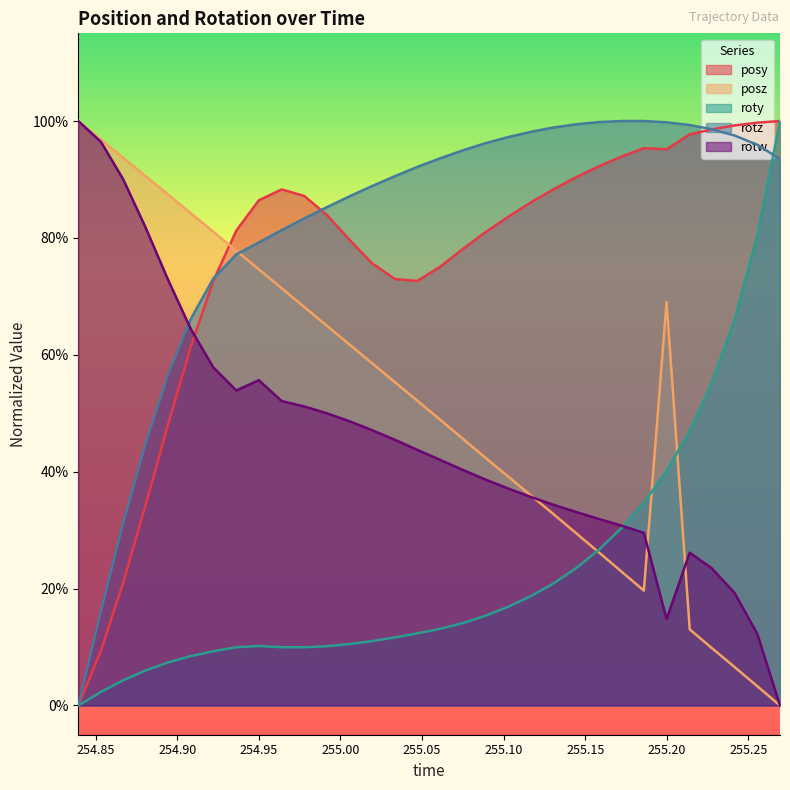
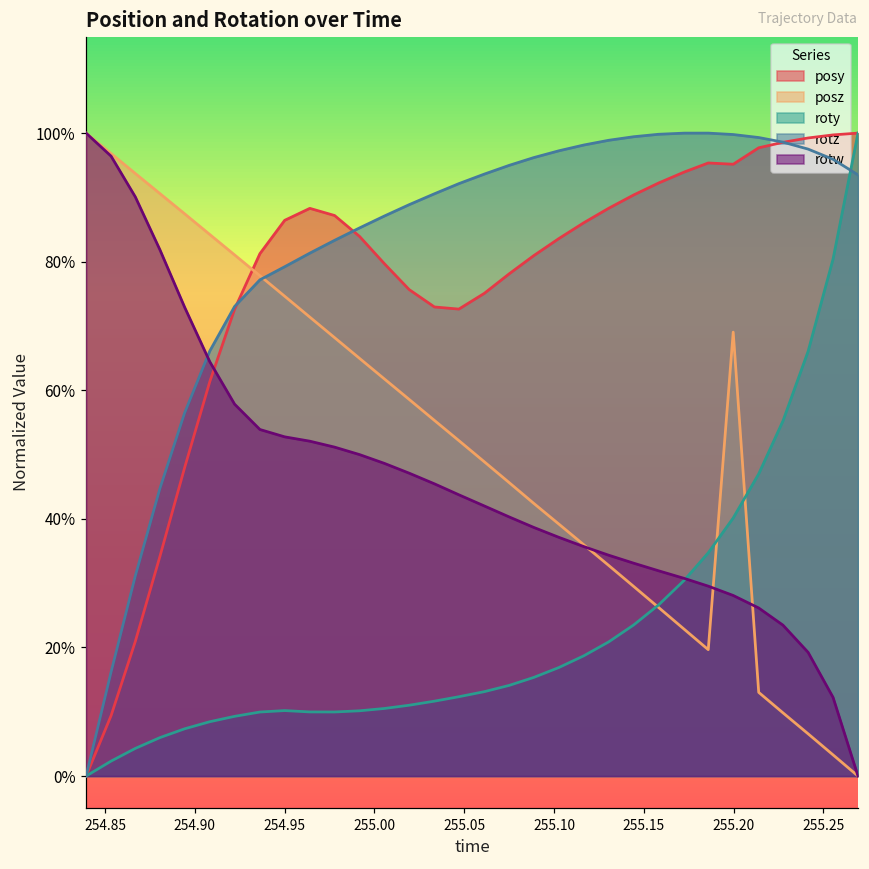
  {
    "posy": {
      "254.95": "86%",
      "255.20": "95%"
    },
    "posz": {
      "254.95": "75%",
      "255.20": "69%"
    },
    "rotw": {
-     "254.95": "56%",
-     "255.20": "15%"
+     "254.95": "53%",
+     "255.20": "28%"
    }
  }
